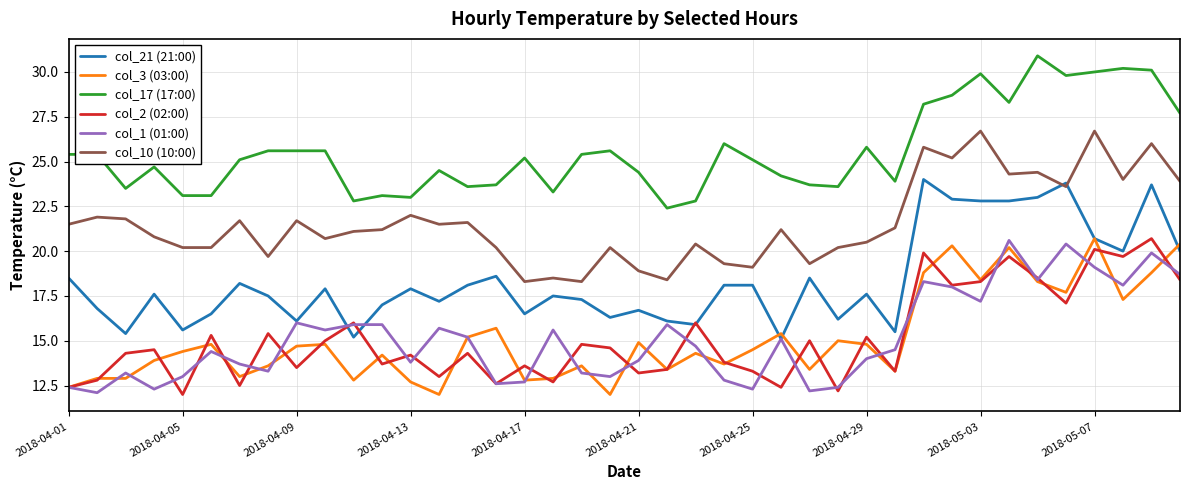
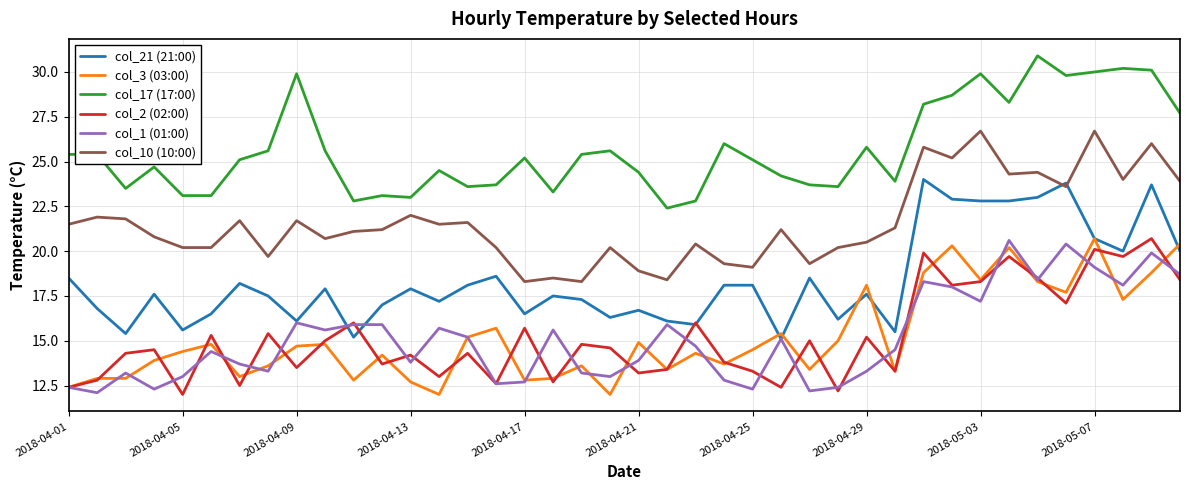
  {
    "col_21 (21:00)": {
      "2018-04-01": 18.5,
      "2018-04-05": 15.6,
      "2018-04-13": 17.9,
      "2018-04-17": 16.5,
      "2018-04-21": 16.7,
      "2018-04-25": 18.1,
      "2018-04-29": 17.6,
      "2018-05-03": 22.8
    },
    "col_3 (03:00)": {
      "2018-04-05": 14.4,
      "2018-04-09": 14.7,
      "2018-04-13": 12.7,
      "2018-04-21": 14.9,
      "2018-04-25": 14.5,
-     "2018-04-29": 14.8
+     "2018-04-29": 18.1
    },
    "col_17 (17:00)": {
      "2018-04-01": 25.4,
      "2018-04-05": 23.1,
-     "2018-04-09": 25.6,
+     "2018-04-09": 29.9,
      "2018-04-13": 23.0,
      "2018-04-17": 25.2,
      "2018-04-21": 24.4,
      "2018-04-25": 25.1,
      "2018-04-29": 25.8,
      "2018-05-03": 29.9,
      "2018-05-07": 30.0
    },
    "col_2 (02:00)": {
      "2018-04-05": 12.0,
      "2018-04-09": 13.5,
      "2018-04-13": 14.2,
-     "2018-04-17": 13.6,
+     "2018-04-17": 15.7,
      "2018-04-21": 13.2,
      "2018-04-25": 13.3,
      "2018-04-29": 15.2,
      "2018-05-07": 20.1
    },
    "col_1 (01:00)": {
      "2018-04-05": 13.0,
      "2018-04-13": 13.8,
      "2018-04-21": 13.9,
      "2018-04-25": 12.3,
-     "2018-04-29": 14.0,
+     "2018-04-29": 13.3,
      "2018-05-03": 17.2,
      "2018-05-07": 19.1
    },
    "col_10 (10:00)": {
      "2018-04-01": 21.5,
      "2018-04-05": 20.2,
      "2018-04-09": 21.7,
      "2018-04-13": 22.0,
      "2018-04-17": 18.3,
      "2018-04-21": 18.9,
      "2018-04-25": 19.1,
      "2018-04-29": 20.5,
      "2018-05-03": 26.7,
      "2018-05-07": 26.7
    }
  }
